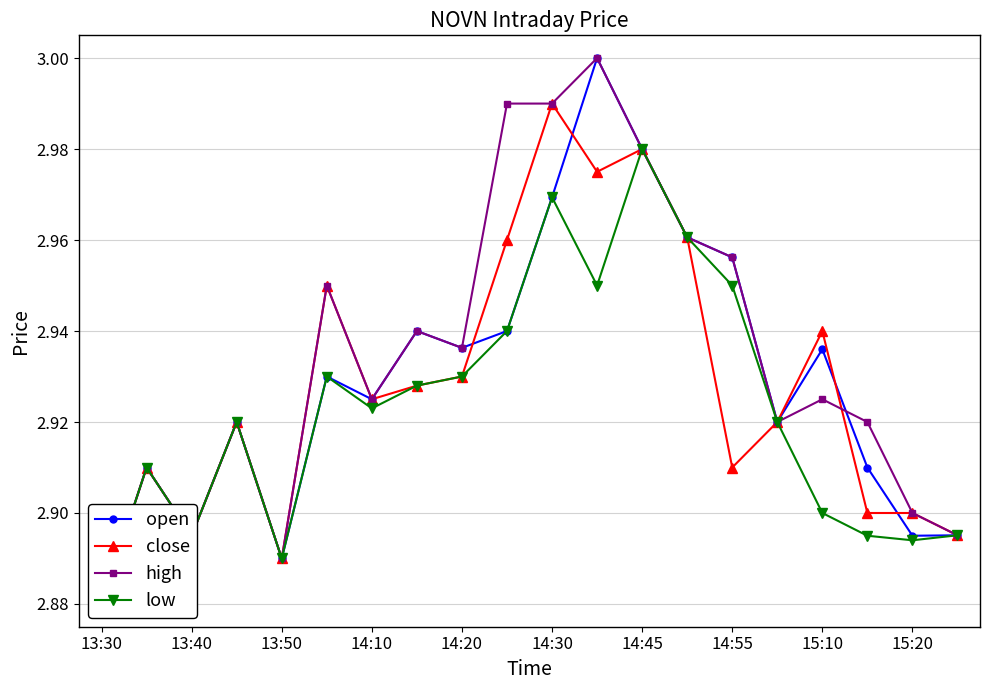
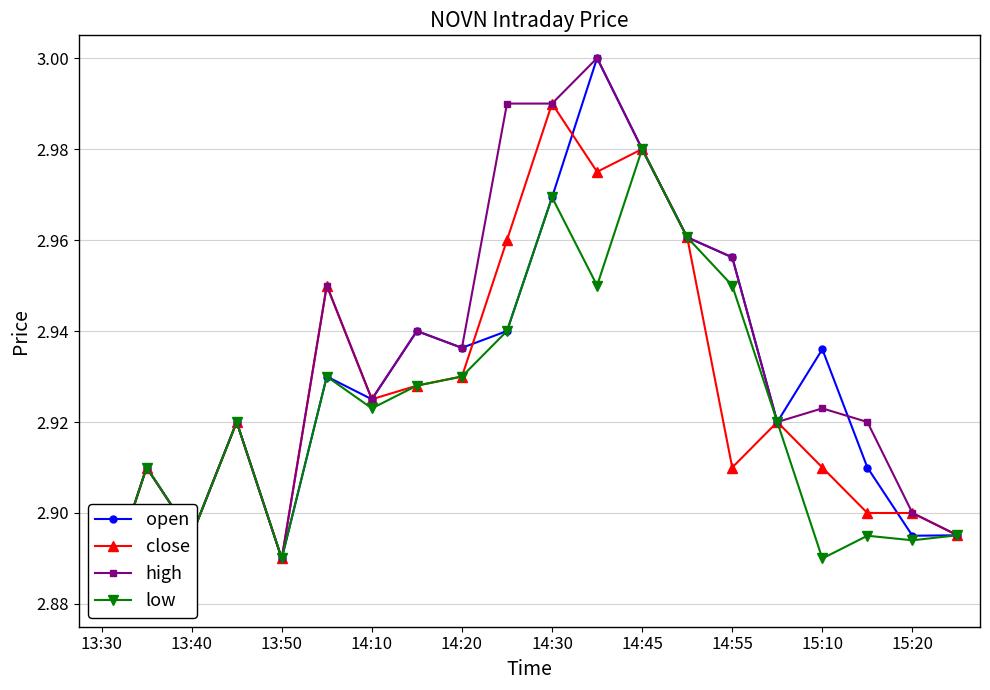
  {
    "open": {
      "15:10": 2.936,
      "15:20": 2.895
    },
    "close": {
      "14:55": 2.91,
-     "15:10": 2.94
+     "15:10": 2.91
    },
    "high": {
-     "15:10": 2.925
+     "15:10": 2.923
    },
    "low": {
      "14:10": 2.923,
      "14:55": 2.95,
-     "15:10": 2.90,
+     "15:10": 2.89,
      "15:20": 2.894
    }
  }
